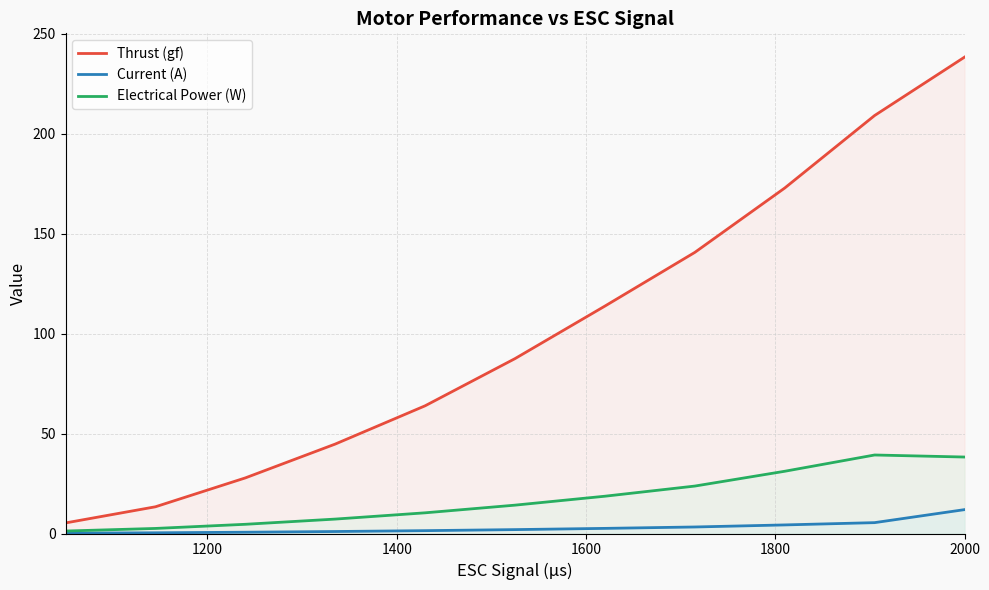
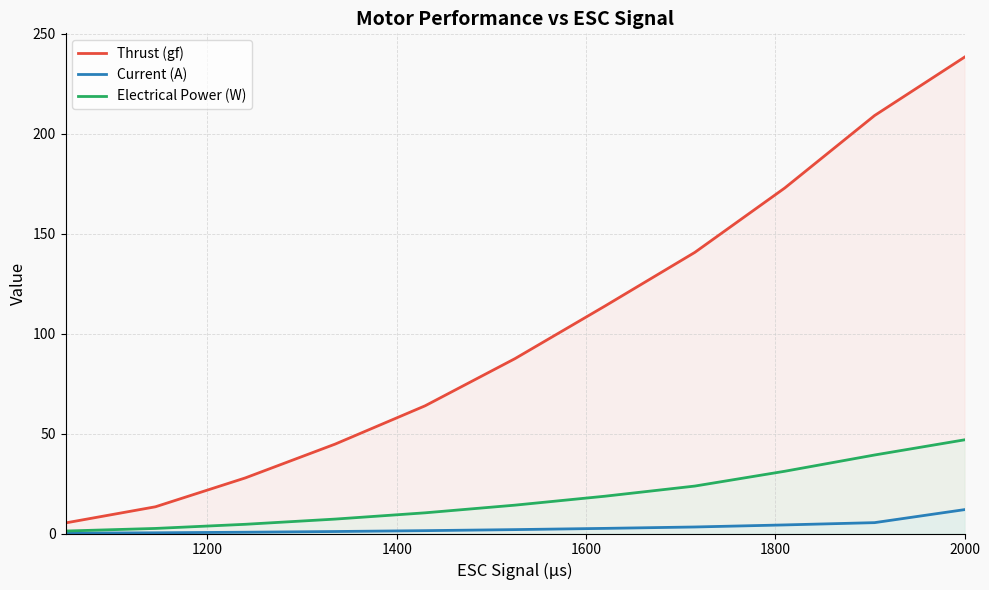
  {
    "Thrust (gf)": {
      "2000": 238
    },
    "Current (A)": {
      "2000": 12
    },
    "Electrical Power (W)": {
-     "2000": 38
+     "2000": 47
    }
  }
